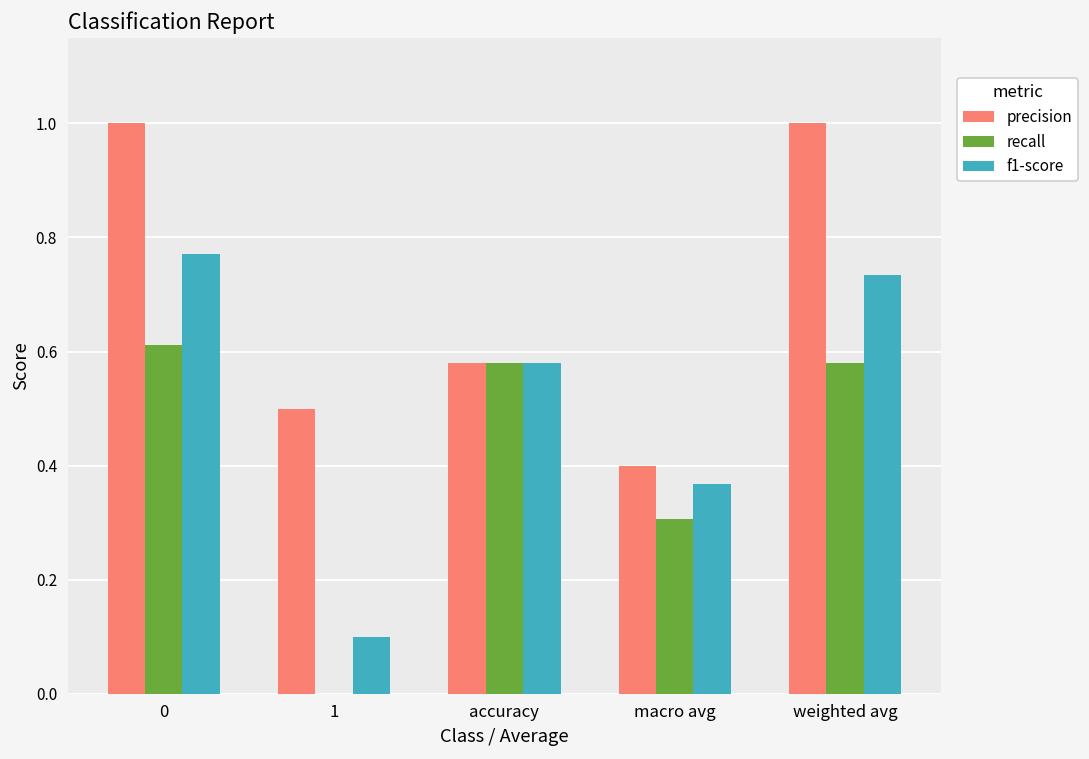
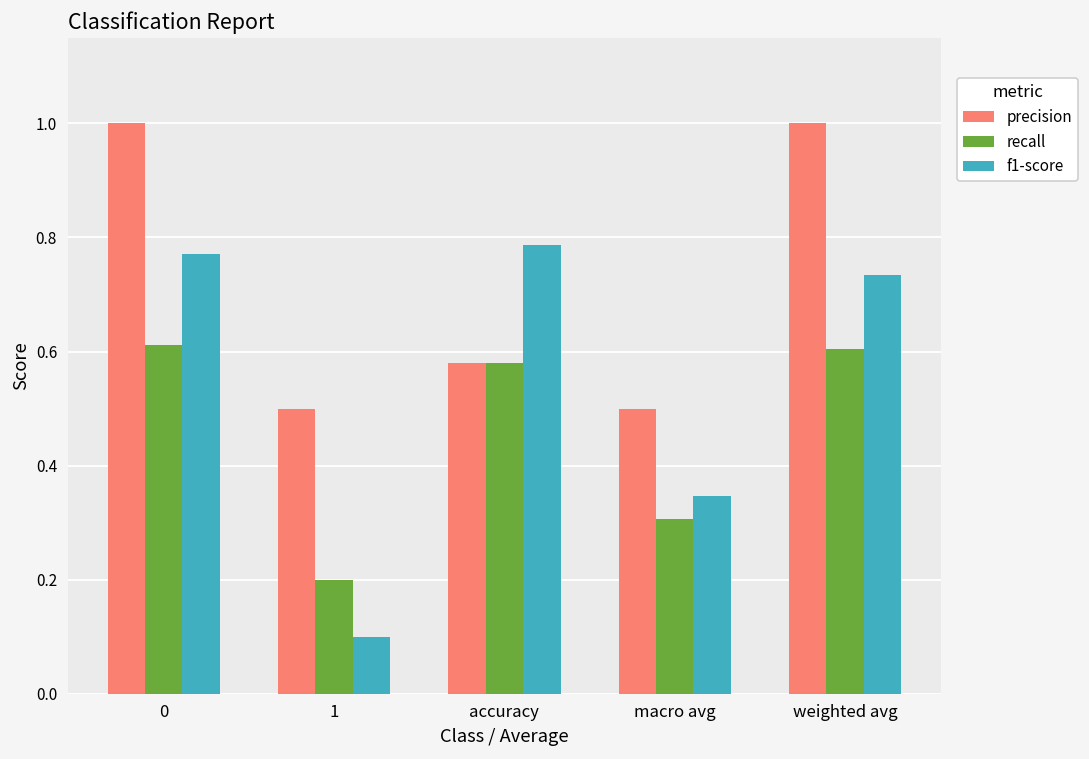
  {
    "precision": {
      "0": 1.0,
      "1": 0.5,
      "accuracy": 0.58,
-     "macro avg": 0.4,
+     "macro avg": 0.5,
      "weighted avg": 1.0
    },
    "recall": {
      "0": 0.61,
-     "1": 0.0,
+     "1": 0.2,
      "accuracy": 0.58,
      "macro avg": 0.31,
-     "weighted avg": 0.58
+     "weighted avg": 0.60
    },
    "f1-score": {
      "0": 0.77,
      "1": 0.10,
-     "accuracy": 0.58,
-     "macro avg": 0.37,
+     "accuracy": 0.79,
+     "macro avg": 0.35,
      "weighted avg": 0.73
    }
  }
